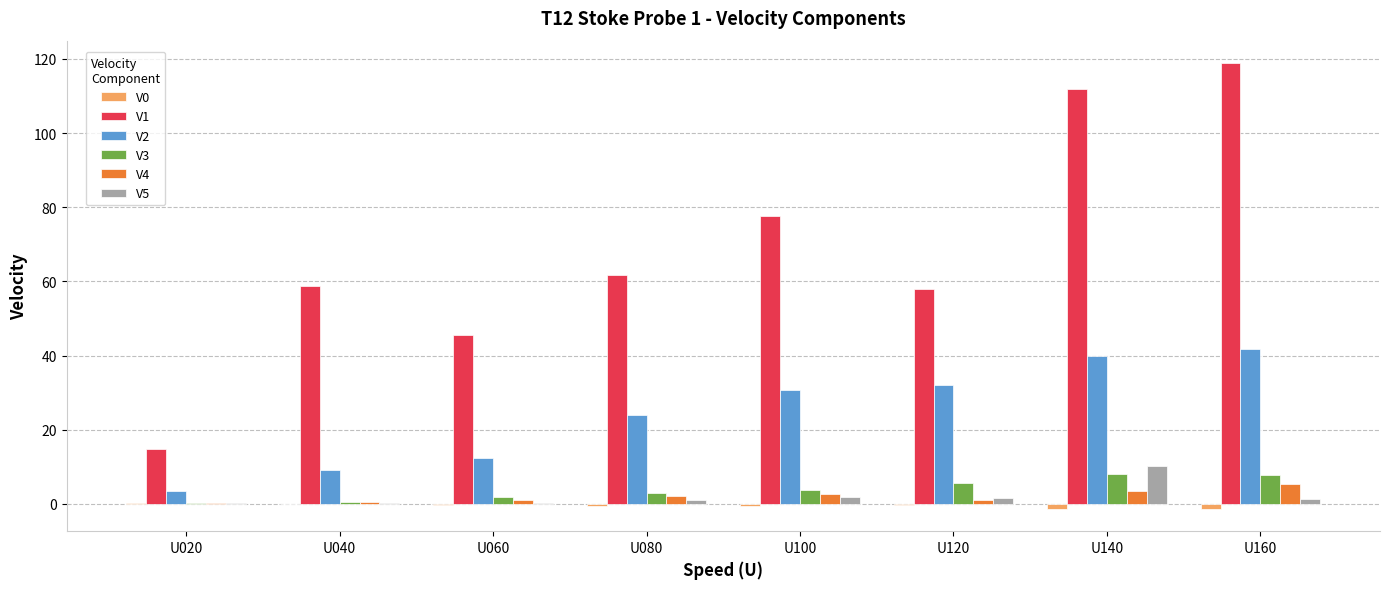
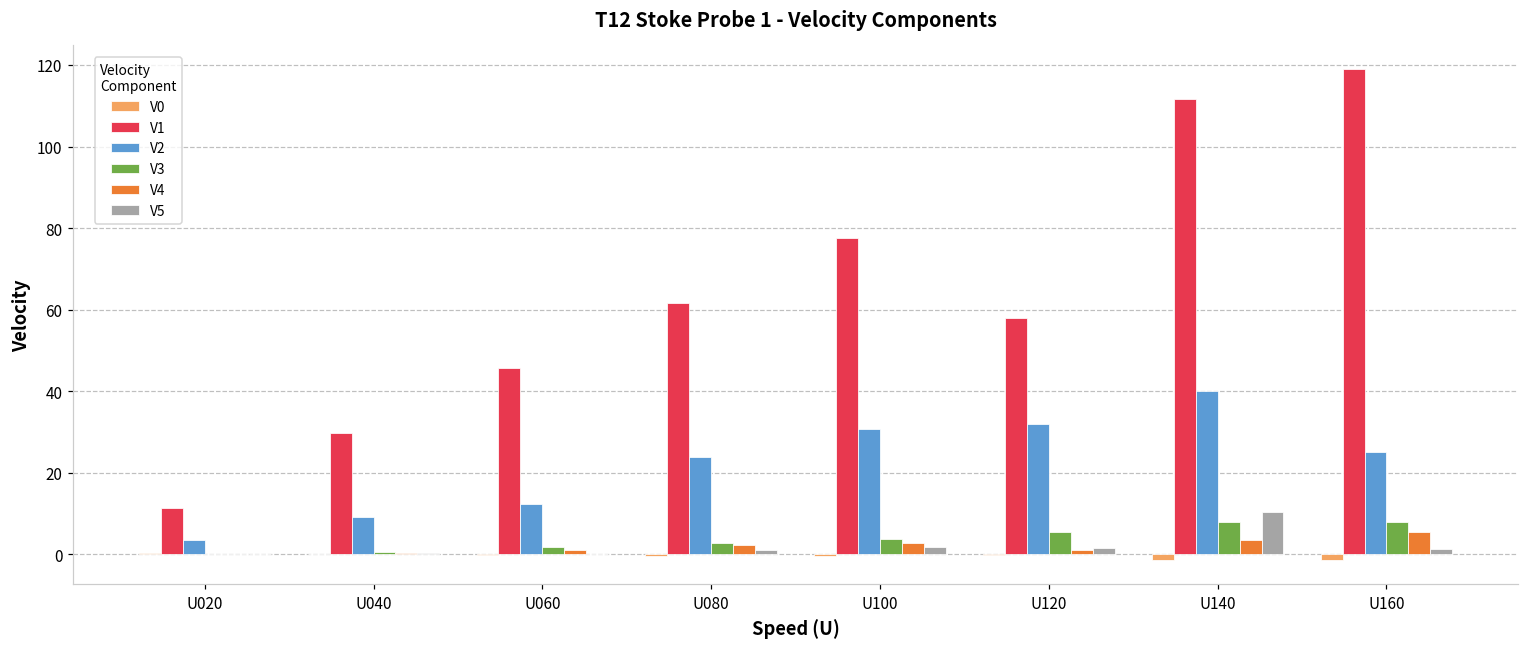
  {
    "V0": {
      "U140": -1,
      "U160": -1
    },
    "V1": {
-     "U020": 15,
-     "U040": 59,
+     "U020": 11,
+     "U040": 30,
      "U060": 46,
      "U080": 62,
      "U100": 78,
      "U120": 58,
      "U140": 112,
      "U160": 119
    },
    "V2": {
      "U020": 4,
      "U040": 9,
      "U060": 12,
      "U080": 24,
      "U100": 31,
      "U120": 32,
      "U140": 40,
-     "U160": 42
+     "U160": 25
    },
    "V3": {
      "U060": 2,
      "U080": 3,
      "U100": 4,
      "U120": 6,
      "U140": 8,
      "U160": 8
    },
    "V4": {
      "U060": 1,
      "U080": 2,
      "U100": 3,
      "U120": 1,
      "U140": 3,
      "U160": 5
    },
    "V5": {
      "U080": 1,
      "U100": 2,
      "U120": 2,
      "U140": 10,
      "U160": 1
    }
  }
